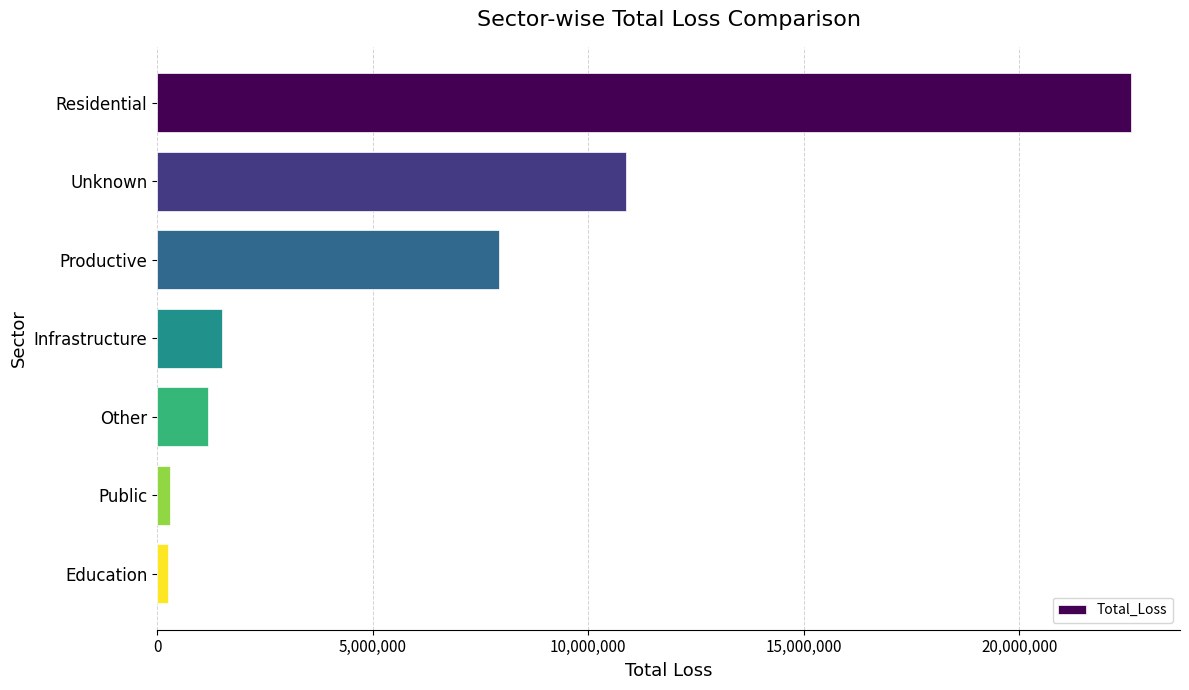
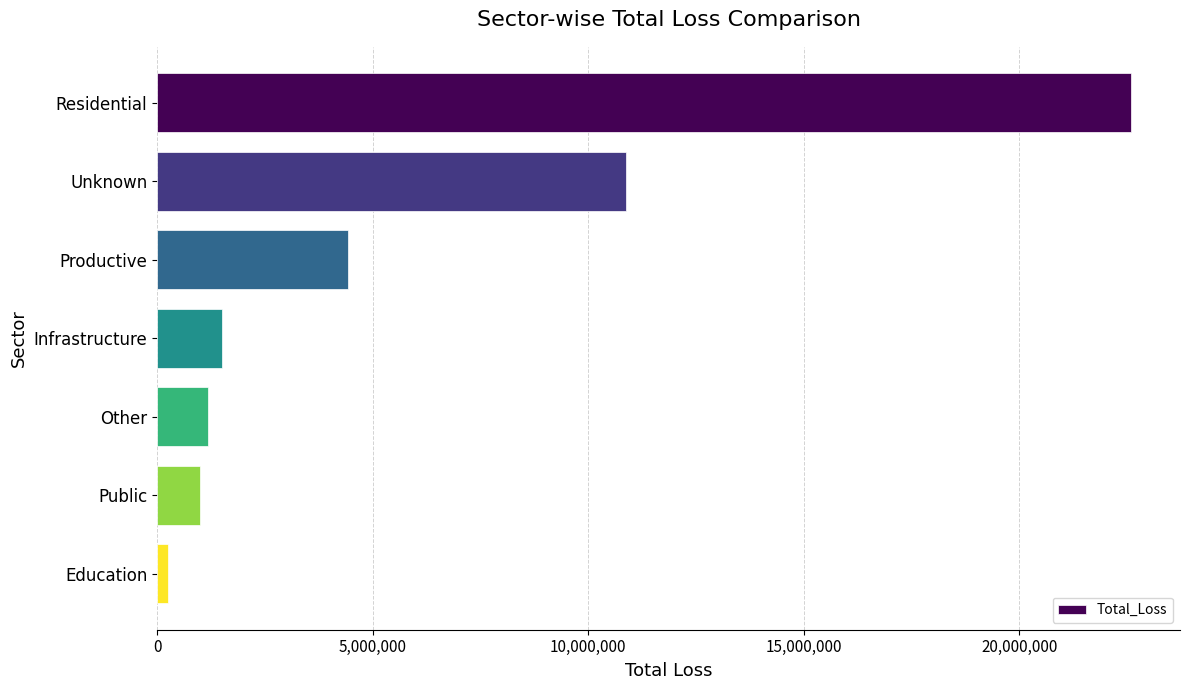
  {
    "Residential": "22,600,000",
    "Unknown": "10,900,000",
-   "Productive": "7,900,000",
+   "Productive": "4,400,000",
    "Infrastructure": "1,500,000",
    "Other": "1,200,000",
-   "Public": "300,000",
+   "Public": "1,000,000",
    "Education": "300,000"
  }
